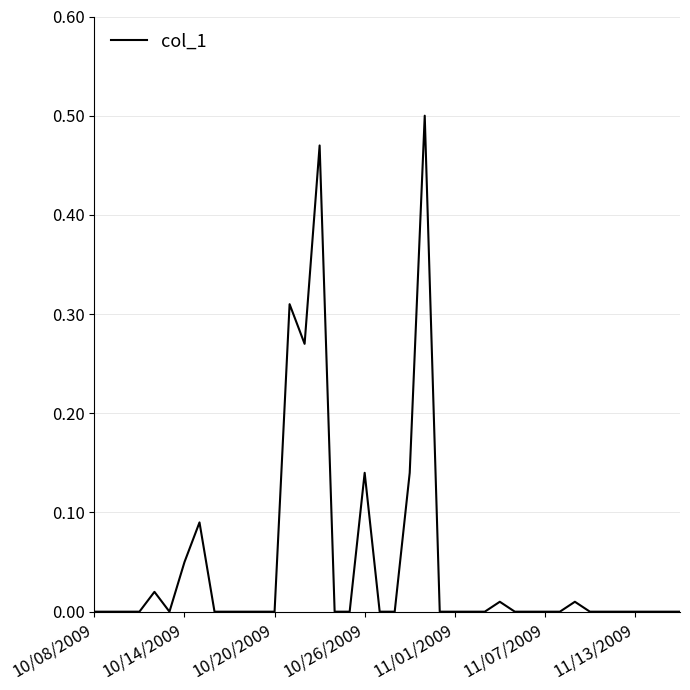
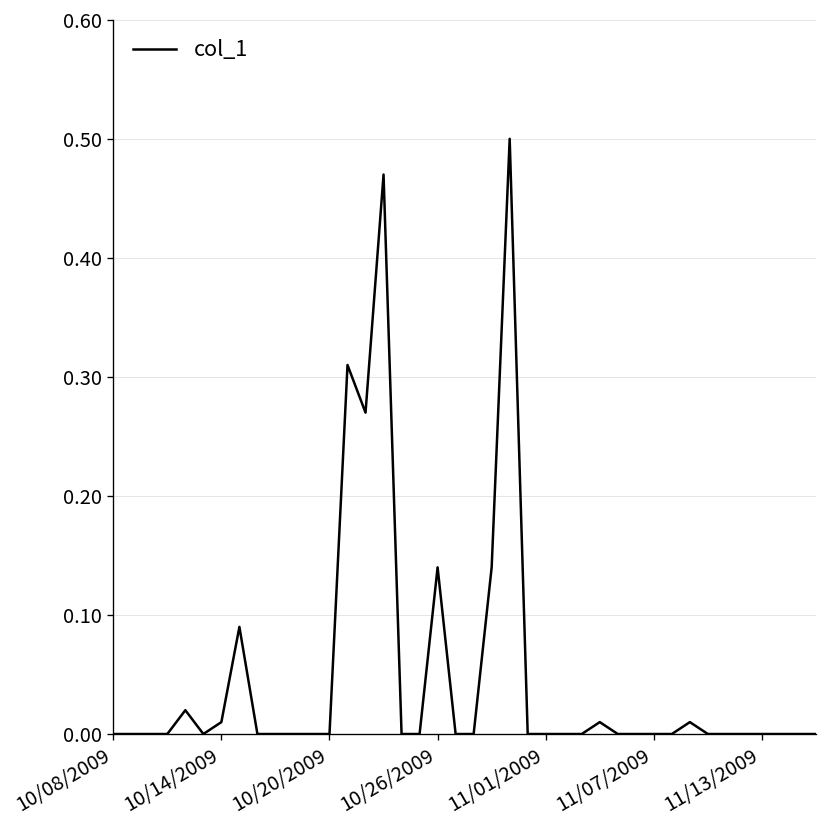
  {
    "10/08/2009": 0.00,
-   "10/14/2009": 0.05,
+   "10/14/2009": 0.01,
    "10/20/2009": 0.00,
    "10/26/2009": 0.14,
    "11/01/2009": 0.00,
    "11/07/2009": 0.00,
    "11/13/2009": 0.00
  }
